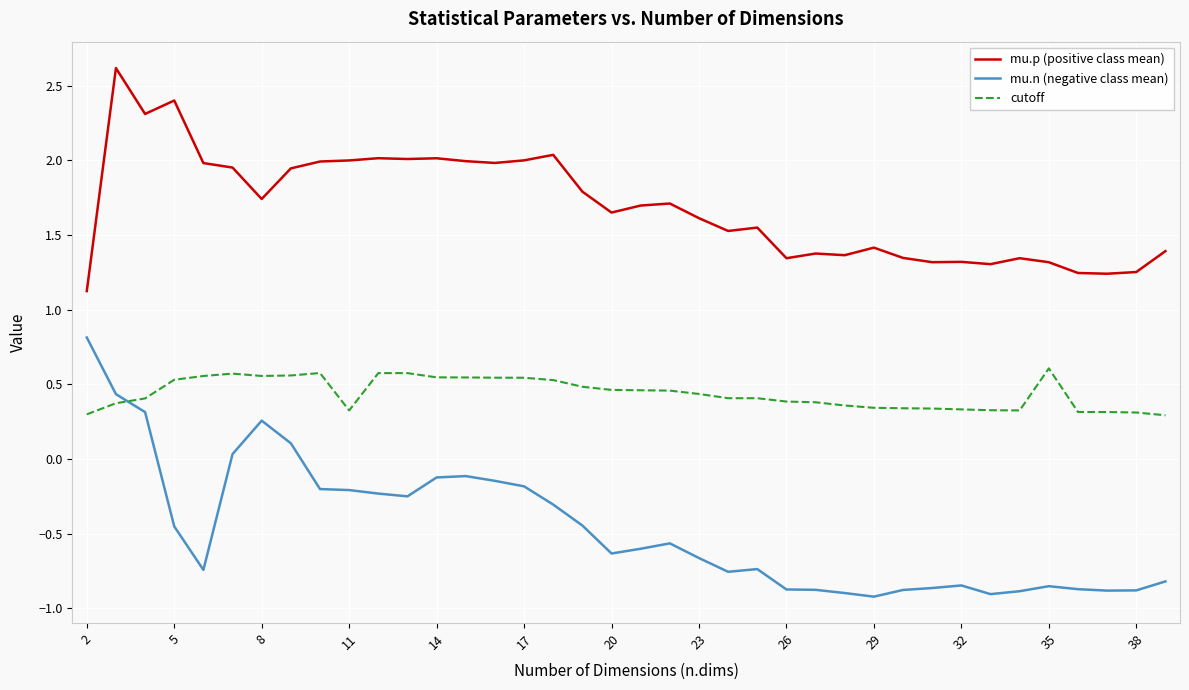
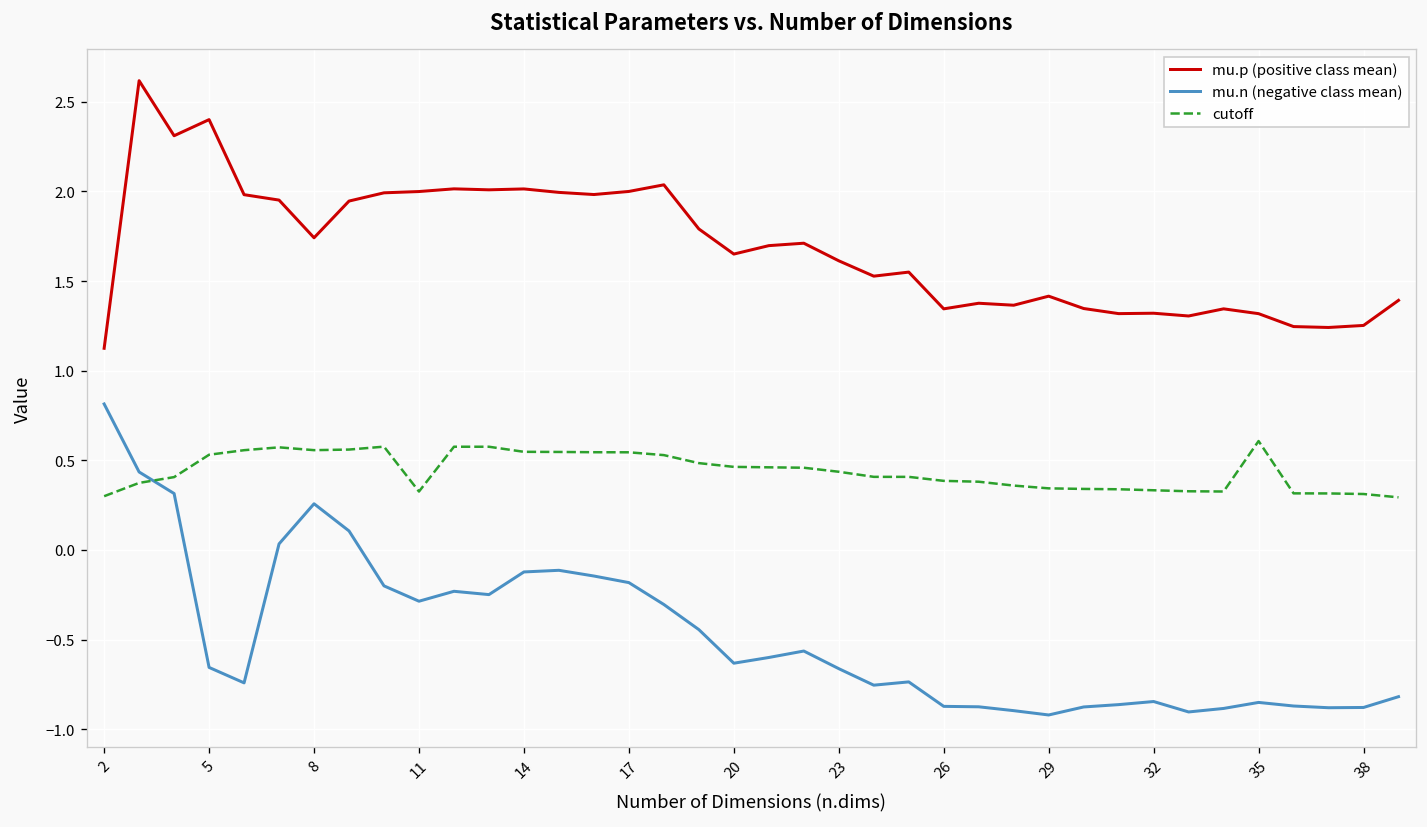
  {
    "mu.p (positive class mean)": {
      "2": 1.12,
      "5": 2.40,
      "8": 1.74,
      "11": 2.00,
      "14": 2.01,
      "17": 2.00,
      "20": 1.65,
      "23": 1.61,
      "26": 1.34,
      "29": 1.42,
      "32": 1.32,
      "35": 1.32,
      "38": 1.25
    },
    "mu.n (negative class mean)": {
      "2": 0.81,
-     "5": -0.45,
+     "5": -0.66,
      "8": 0.26,
-     "11": -0.21,
+     "11": -0.29,
      "14": -0.12,
      "17": -0.18,
      "20": -0.63,
      "23": -0.66,
      "26": -0.87,
      "29": -0.92,
      "32": -0.85,
      "35": -0.85,
      "38": -0.88
    },
    "cutoff": {
      "2": 0.30,
      "5": 0.53,
      "8": 0.56,
      "11": 0.33,
      "14": 0.55,
      "17": 0.54,
      "20": 0.46,
      "23": 0.44,
      "26": 0.39,
      "29": 0.34,
      "32": 0.33,
      "35": 0.61,
      "38": 0.31
    }
  }
